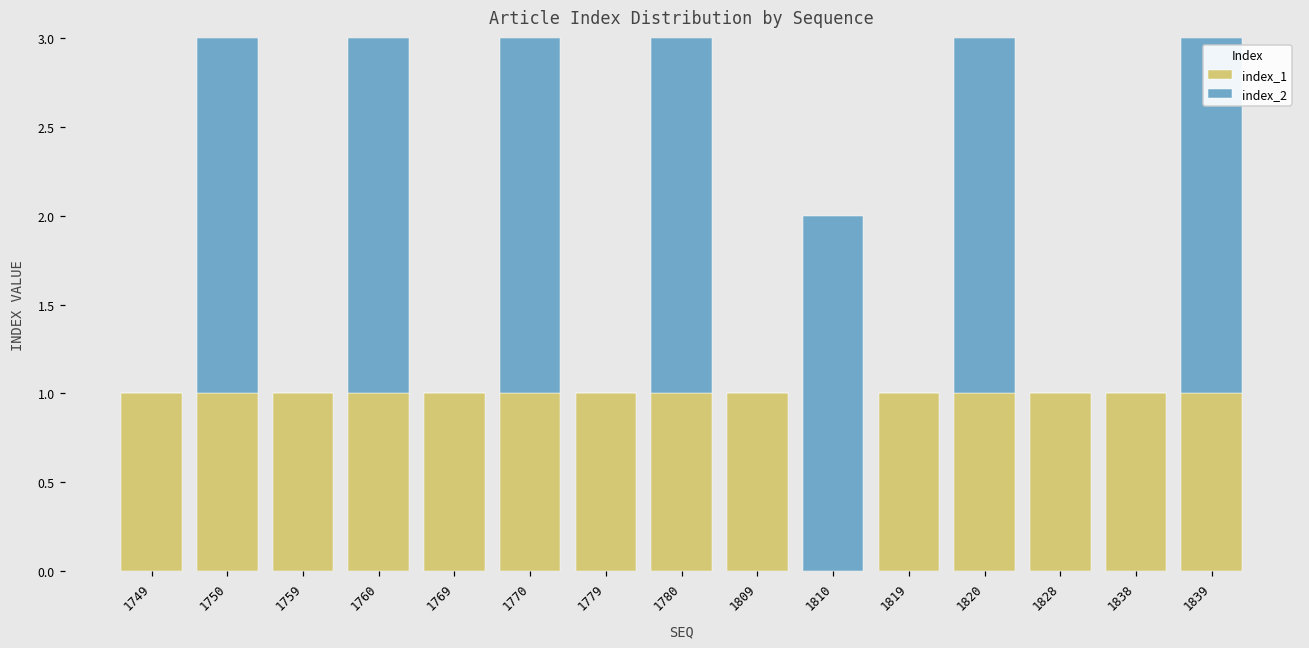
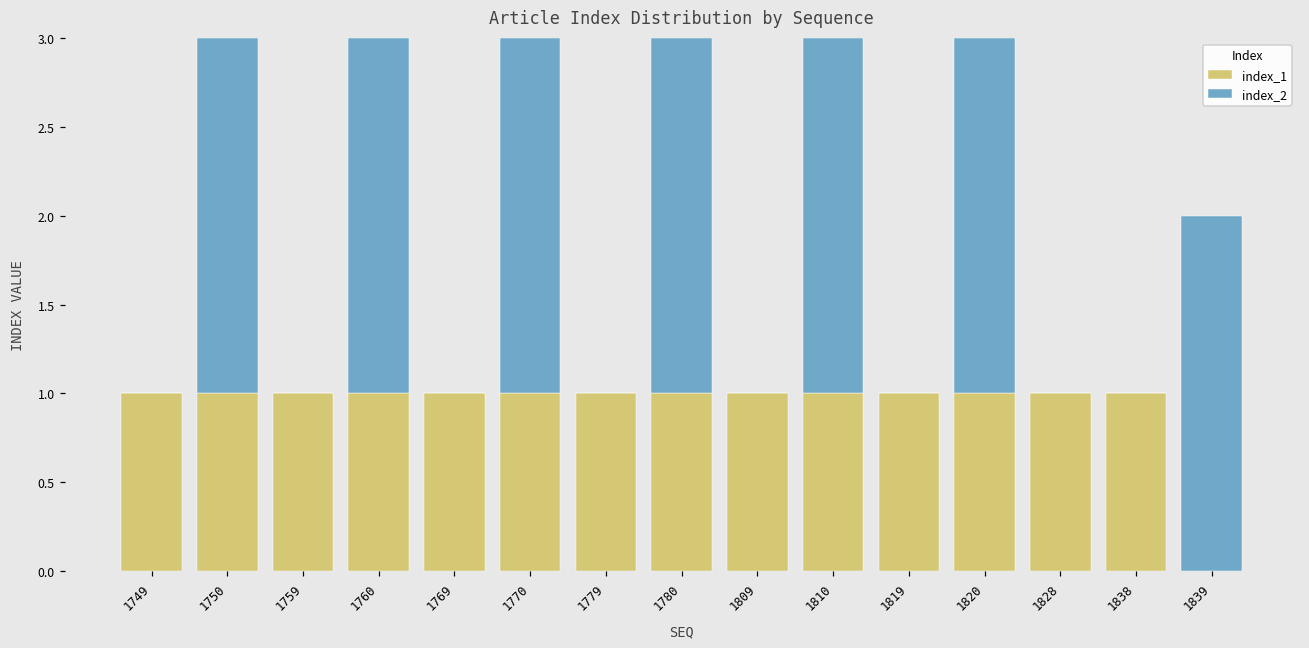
  {
    "index_1": {
      "1749": 1,
      "1750": 1,
      "1759": 1,
      "1760": 1,
      "1769": 1,
      "1770": 1,
      "1779": 1,
      "1780": 1,
      "1809": 1,
-     "1810": 0,
+     "1810": 1,
      "1819": 1,
      "1820": 1,
      "1828": 1,
      "1838": 1,
-     "1839": 1
+     "1839": 0
    },
    "index_2": {
      "1749": 0,
      "1750": 2,
      "1759": 0,
      "1760": 2,
      "1769": 0,
      "1770": 2,
      "1779": 0,
      "1780": 2,
      "1809": 0,
      "1810": 2,
      "1819": 0,
      "1820": 2,
      "1828": 0,
      "1838": 0,
      "1839": 2
    }
  }
